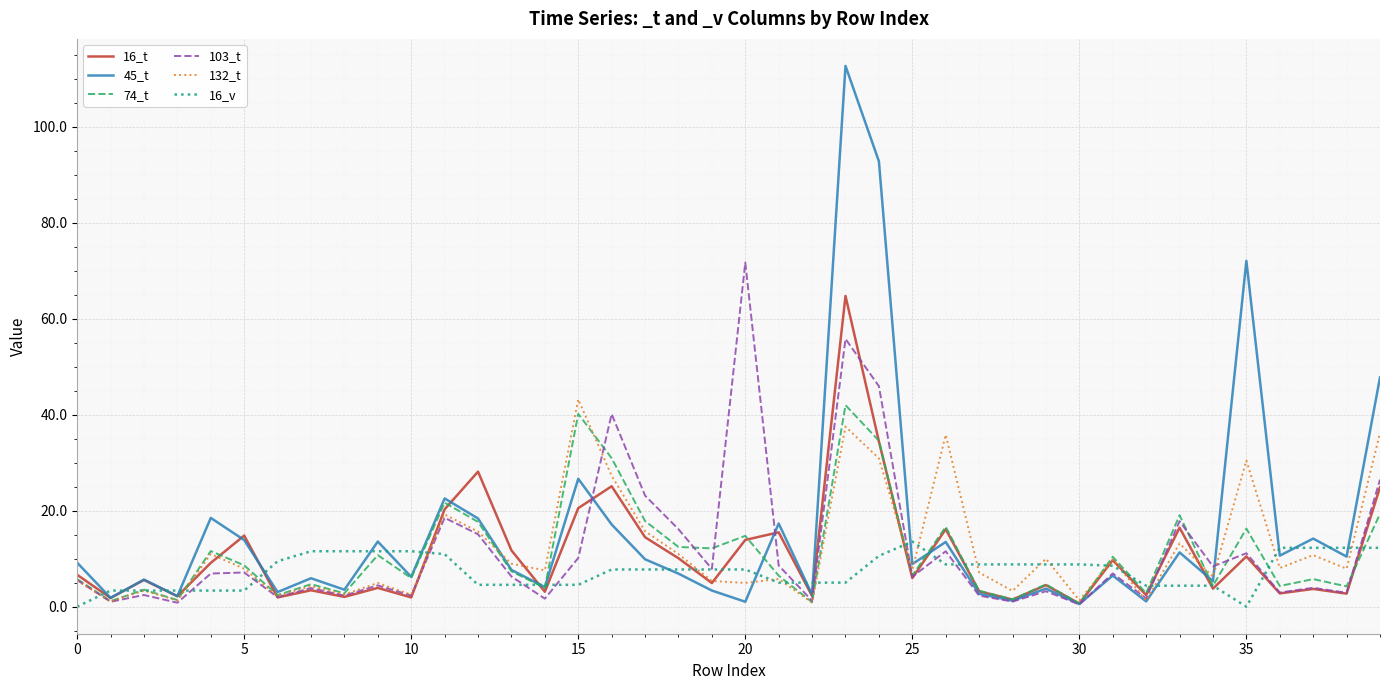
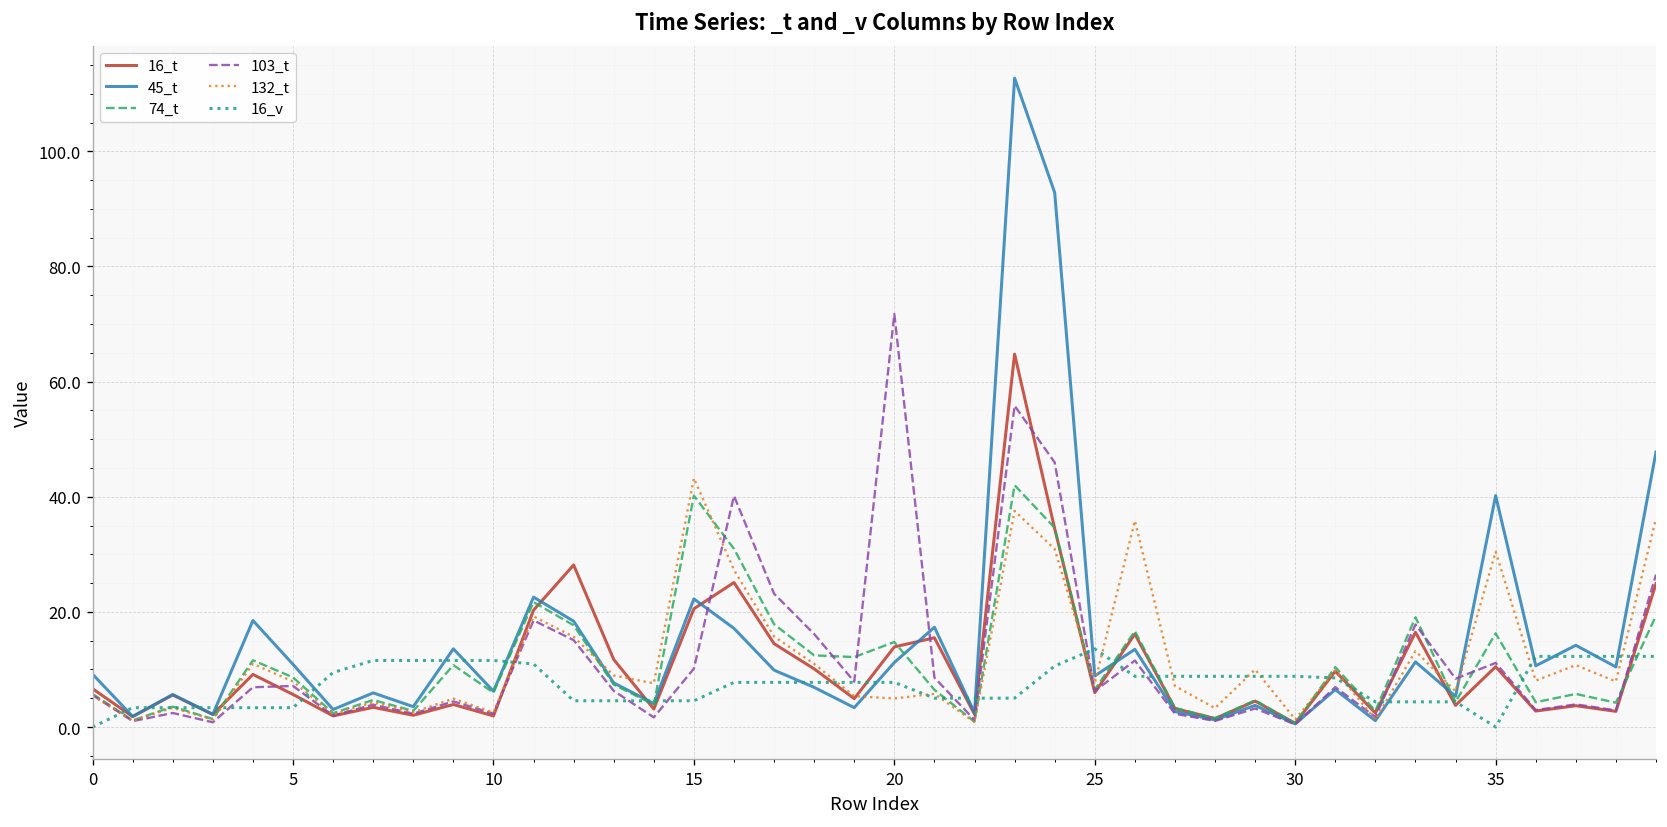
  {
    "16_t": {
      "0": 7,
-     "5": 15,
+     "5": 6,
      "15": 21,
      "20": 14,
      "35": 10
    },
    "45_t": {
      "0": 9,
-     "5": 14,
-     "15": 27,
-     "20": 1,
+     "5": 11,
+     "15": 22,
+     "20": 11,
      "25": 9,
-     "35": 72
+     "35": 40
    },
    "103_t": {
      "5": 7,
      "15": 10,
      "20": 72,
      "35": 11
    },
    "132_t": {
      "5": 8,
      "15": 43,
      "20": 5,
      "25": 8,
      "30": 1,
      "35": 30
    }
  }
